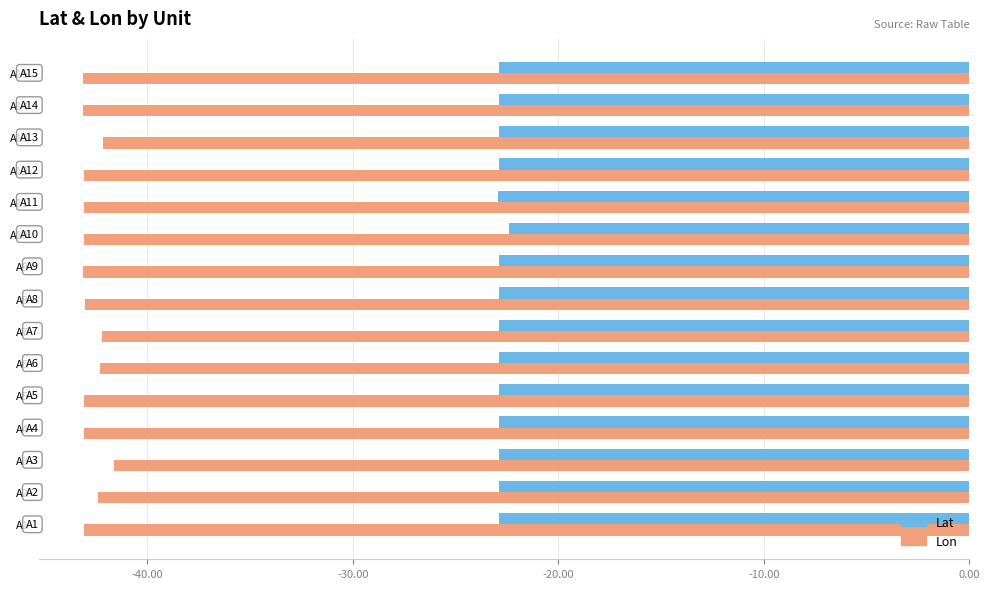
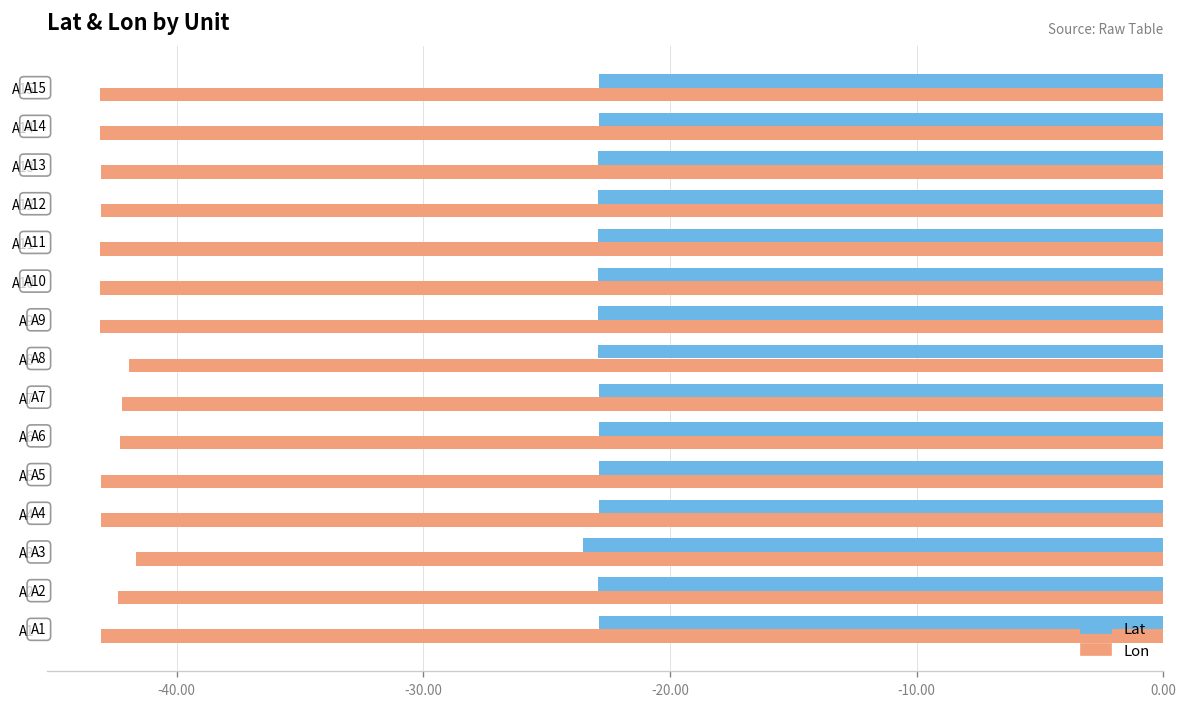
  {
    "Lat": {
      "A15": -22.9,
      "A14": -22.9,
      "A13": -22.9,
      "A12": -22.9,
      "A11": -22.9,
-     "A10": -22.4,
+     "A10": -22.9,
      "A9": -22.9,
      "A8": -22.9,
      "A7": -22.9,
      "A6": -22.9,
      "A5": -22.9,
      "A4": -22.9,
-     "A3": -22.9,
+     "A3": -23.5,
      "A2": -22.9,
      "A1": -22.9
    },
    "Lon": {
      "A15": -43.1,
      "A14": -43.1,
-     "A13": -42.2,
+     "A13": -43.1,
      "A12": -43.1,
      "A11": -43.1,
      "A10": -43.1,
      "A9": -43.1,
-     "A8": -43.0,
+     "A8": -41.9,
      "A7": -42.2,
      "A6": -42.3,
      "A5": -43.1,
      "A4": -43.1,
      "A3": -41.6,
      "A2": -42.4,
      "A1": -43.1
    }
  }
